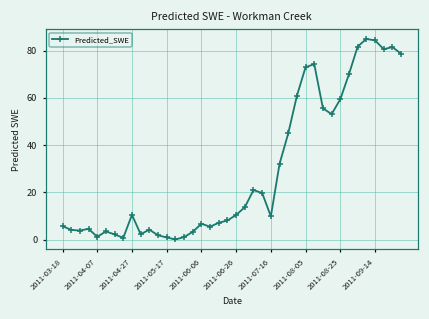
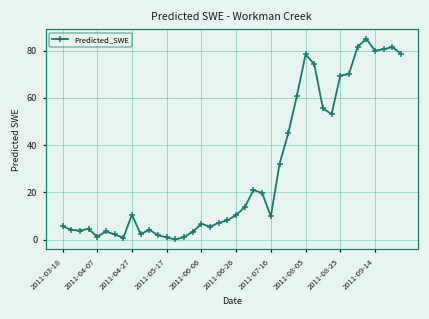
  {
    "2011-03-18": 6,
    "2011-04-07": 1,
    "2011-04-27": 10,
    "2011-05-17": 1,
    "2011-06-06": 7,
    "2011-06-26": 10,
    "2011-07-16": 10,
-   "2011-08-05": 73,
-   "2011-08-25": 59,
-   "2011-09-14": 84
+   "2011-08-05": 78,
+   "2011-08-25": 69,
+   "2011-09-14": 80
  }
